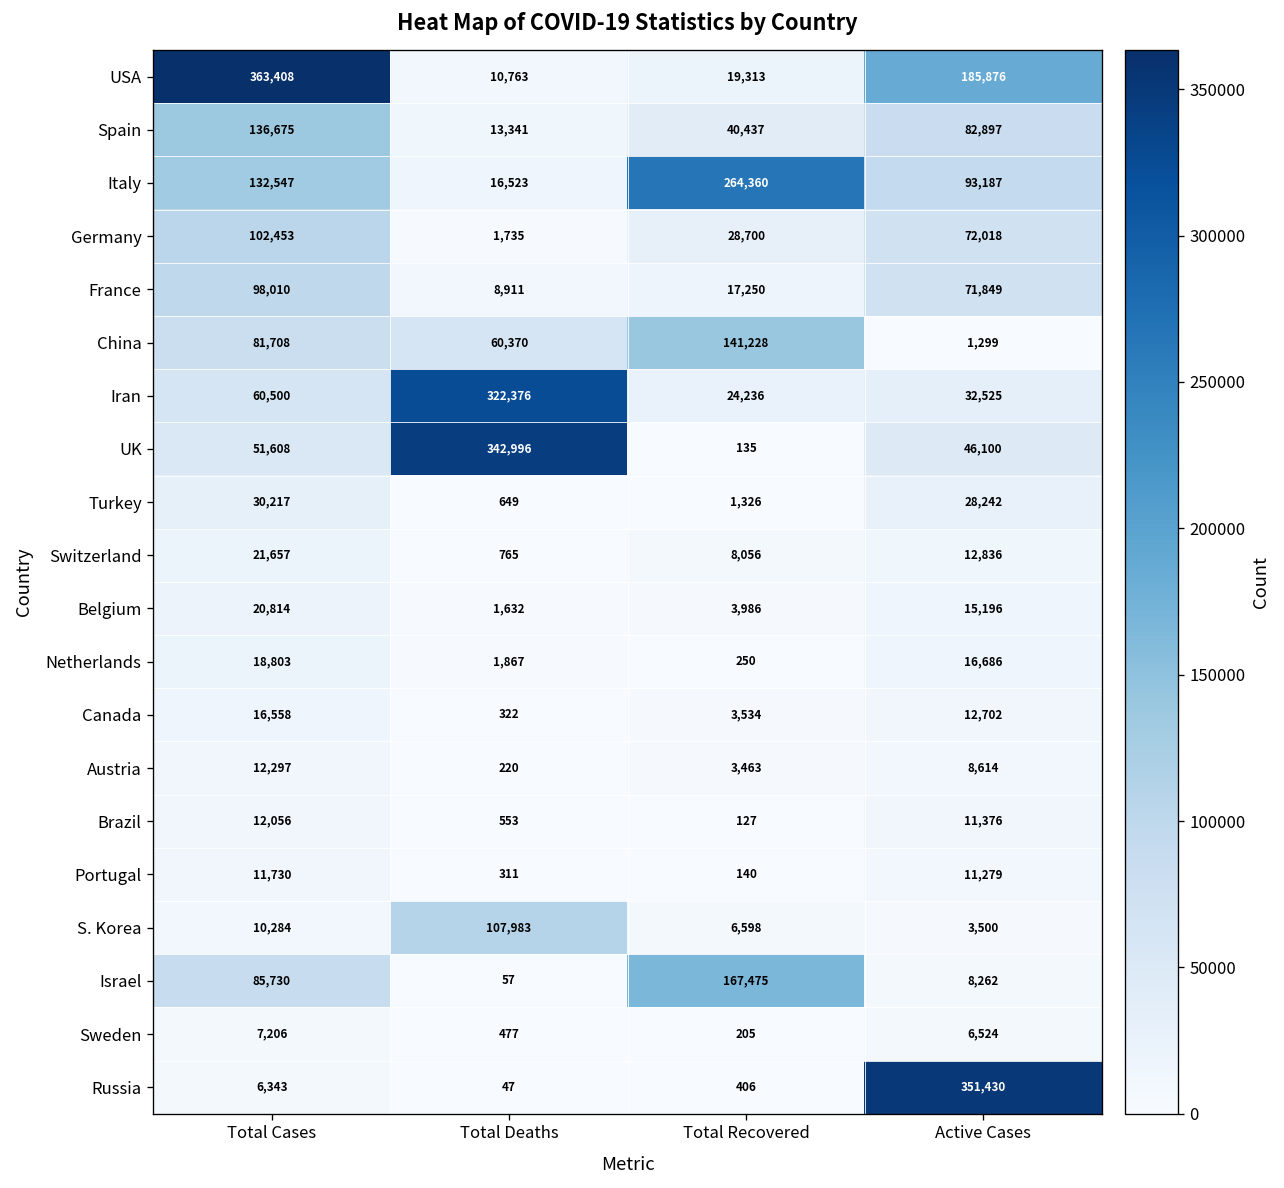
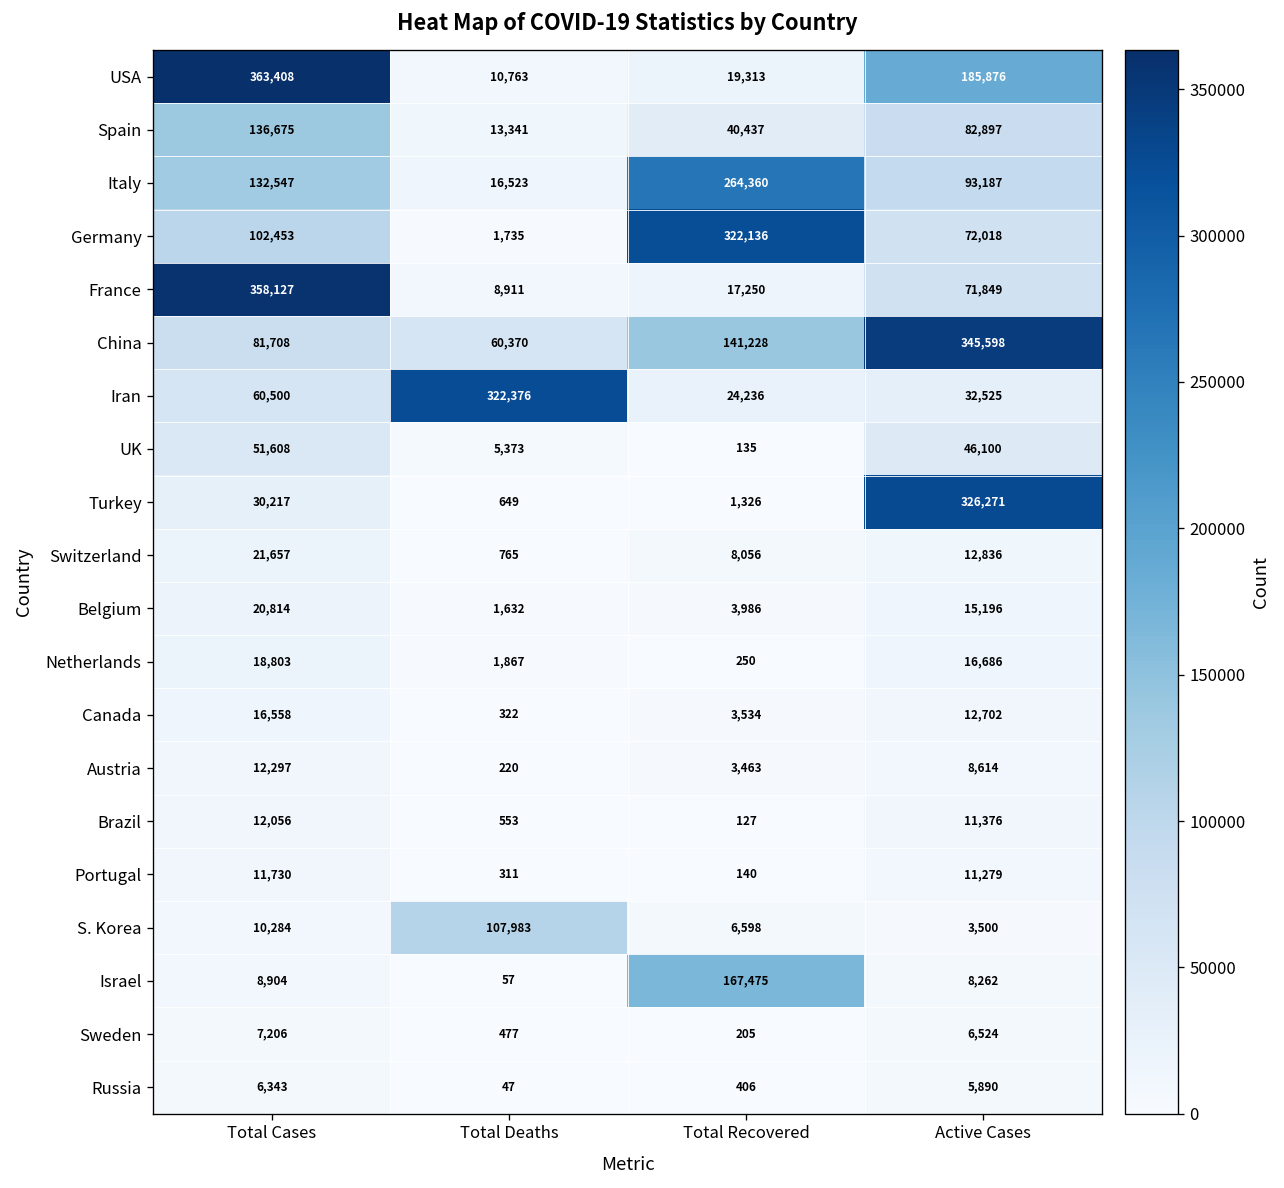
  {
    "USA": {
      "Total Cases": "363,408",
      "Total Deaths": "10,763",
      "Total Recovered": "19,313",
      "Active Cases": "185,876"
    },
    "Spain": {
      "Total Cases": "136,675",
      "Total Deaths": "13,341",
      "Total Recovered": "40,437",
      "Active Cases": "82,897"
    },
    "Italy": {
      "Total Cases": "132,547",
      "Total Deaths": "16,523",
      "Total Recovered": "264,360",
      "Active Cases": "93,187"
    },
    "Germany": {
      "Total Cases": "102,453",
      "Total Deaths": "1,735",
-     "Total Recovered": "28,700",
+     "Total Recovered": "322,136",
      "Active Cases": "72,018"
    },
    "France": {
-     "Total Cases": "98,010",
+     "Total Cases": "358,127",
      "Total Deaths": "8,911",
      "Total Recovered": "17,250",
      "Active Cases": "71,849"
    },
    "China": {
      "Total Cases": "81,708",
      "Total Deaths": "60,370",
      "Total Recovered": "141,228",
-     "Active Cases": "1,299"
+     "Active Cases": "345,598"
    },
    "Iran": {
      "Total Cases": "60,500",
      "Total Deaths": "322,376",
      "Total Recovered": "24,236",
      "Active Cases": "32,525"
    },
    "UK": {
      "Total Cases": "51,608",
-     "Total Deaths": "342,996",
+     "Total Deaths": "5,373",
      "Total Recovered": "135",
      "Active Cases": "46,100"
    },
    "Turkey": {
      "Total Cases": "30,217",
      "Total Deaths": "649",
      "Total Recovered": "1,326",
-     "Active Cases": "28,242"
+     "Active Cases": "326,271"
    },
    "Switzerland": {
      "Total Cases": "21,657",
      "Total Deaths": "765",
      "Total Recovered": "8,056",
      "Active Cases": "12,836"
    },
    "Belgium": {
      "Total Cases": "20,814",
      "Total Deaths": "1,632",
      "Total Recovered": "3,986",
      "Active Cases": "15,196"
    },
    "Netherlands": {
      "Total Cases": "18,803",
      "Total Deaths": "1,867",
      "Total Recovered": "250",
      "Active Cases": "16,686"
    },
    "Canada": {
      "Total Cases": "16,558",
      "Total Deaths": "322",
      "Total Recovered": "3,534",
      "Active Cases": "12,702"
    },
    "Austria": {
      "Total Cases": "12,297",
      "Total Deaths": "220",
      "Total Recovered": "3,463",
      "Active Cases": "8,614"
    },
    "Brazil": {
      "Total Cases": "12,056",
      "Total Deaths": "553",
      "Total Recovered": "127",
      "Active Cases": "11,376"
    },
    "Portugal": {
      "Total Cases": "11,730",
      "Total Deaths": "311",
      "Total Recovered": "140",
      "Active Cases": "11,279"
    },
    "S. Korea": {
      "Total Cases": "10,284",
      "Total Deaths": "107,983",
      "Total Recovered": "6,598",
      "Active Cases": "3,500"
    },
    "Israel": {
-     "Total Cases": "85,730",
+     "Total Cases": "8,904",
      "Total Deaths": "57",
      "Total Recovered": "167,475",
      "Active Cases": "8,262"
    },
    "Sweden": {
      "Total Cases": "7,206",
      "Total Deaths": "477",
      "Total Recovered": "205",
      "Active Cases": "6,524"
    },
    "Russia": {
      "Total Cases": "6,343",
      "Total Deaths": "47",
      "Total Recovered": "406",
-     "Active Cases": "351,430"
+     "Active Cases": "5,890"
    }
  }
